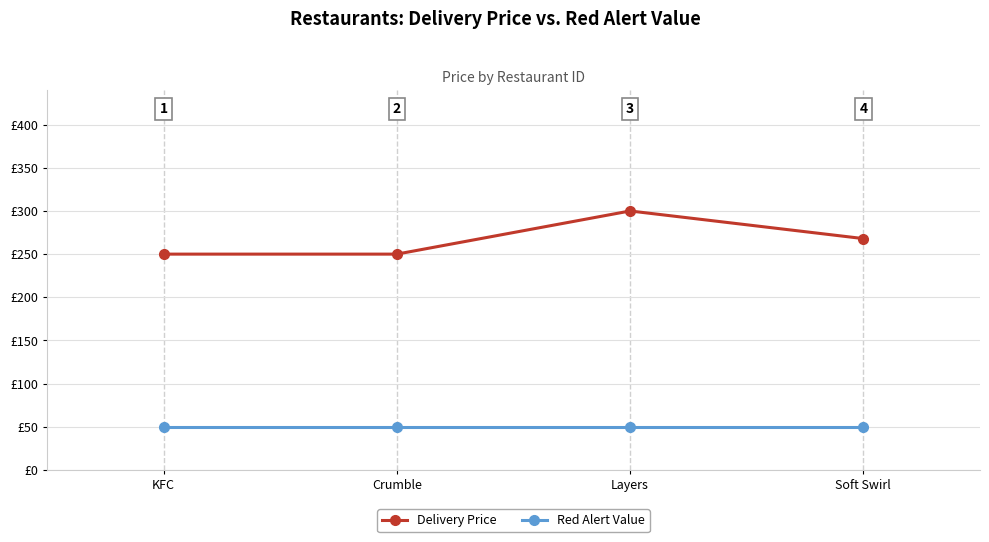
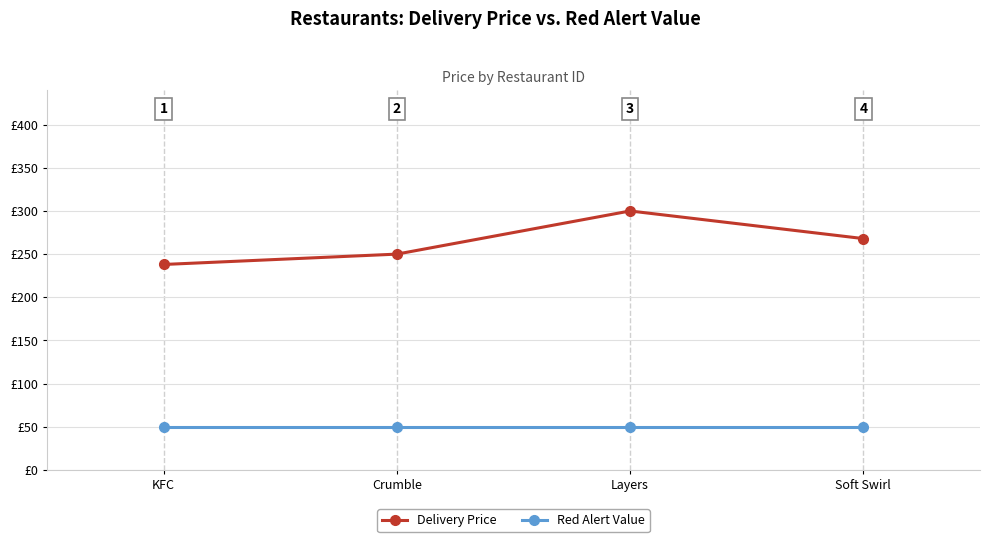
  {
    "Delivery Price": {
-     "KFC": "£250",
+     "KFC": "£240",
      "Crumble": "£250",
      "Layers": "£300",
      "Soft Swirl": "£270"
    },
    "Red Alert Value": {
      "KFC": "£50",
      "Crumble": "£50",
      "Layers": "£50",
      "Soft Swirl": "£50"
    }
  }
